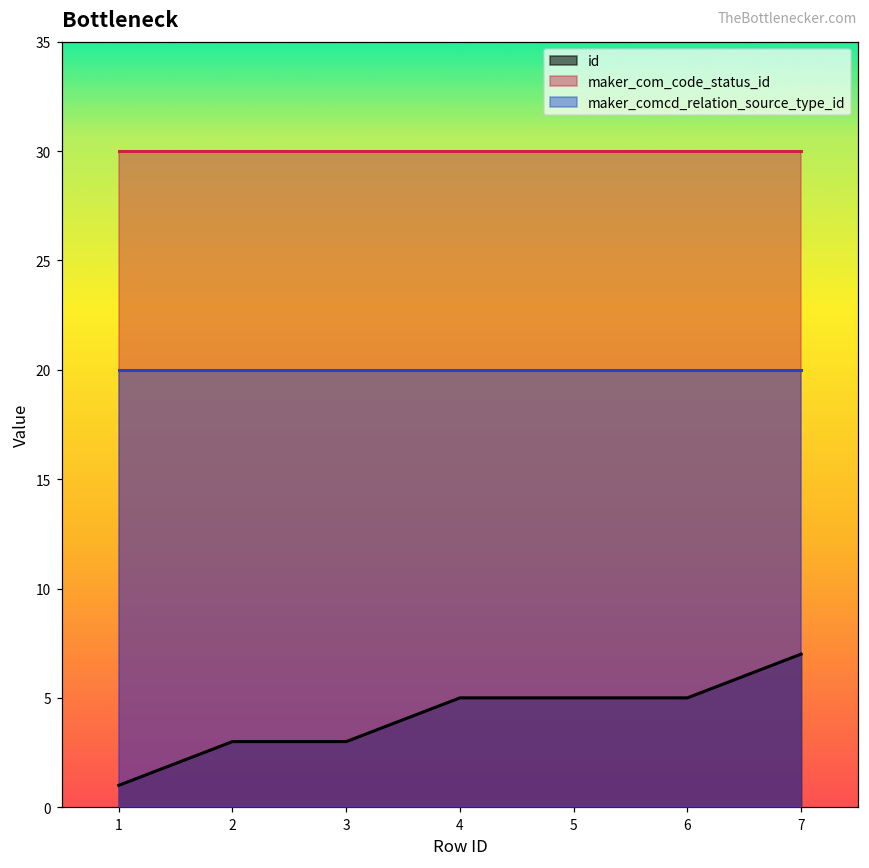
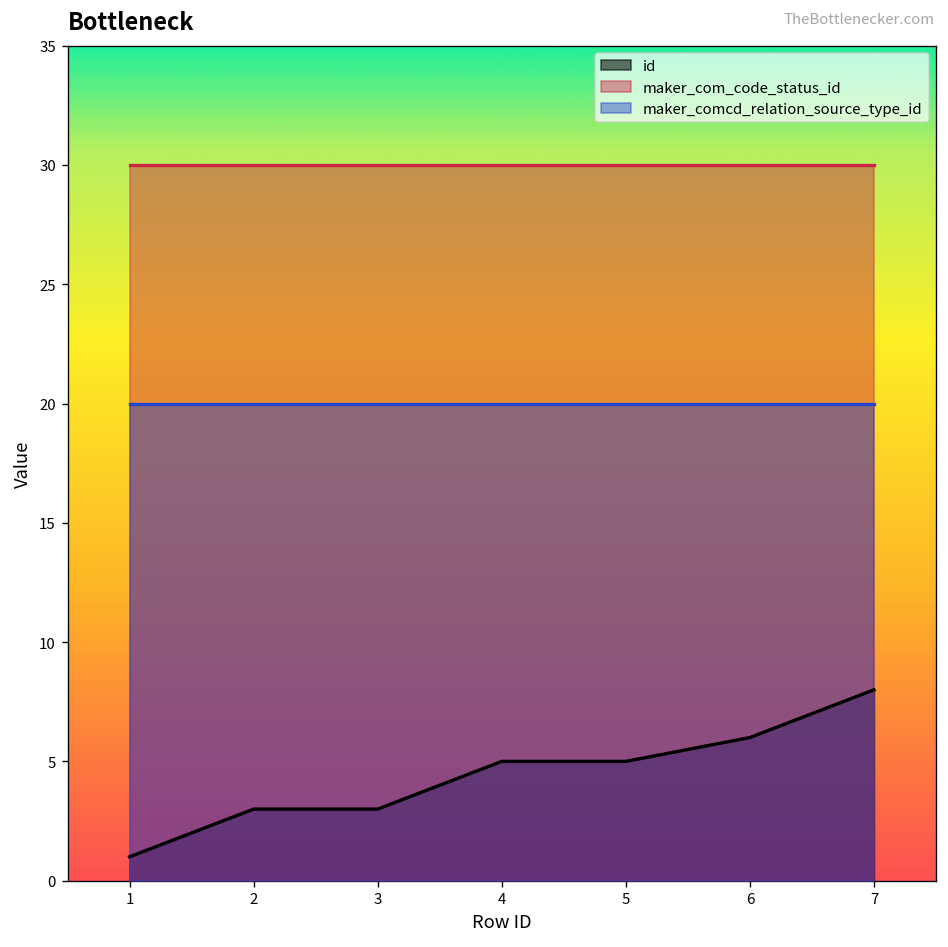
  {
    "id": {
      "1": 1,
      "2": 3,
      "3": 3,
      "4": 5,
      "5": 5,
-     "6": 5,
-     "7": 7
+     "6": 6,
+     "7": 8
    },
    "maker_com_code_status_id": {
      "1": 30,
      "2": 30,
      "3": 30,
      "4": 30,
      "5": 30,
      "6": 30,
      "7": 30
    },
    "maker_comcd_relation_source_type_id": {
      "1": 20,
      "2": 20,
      "3": 20,
      "4": 20,
      "5": 20,
      "6": 20,
      "7": 20
    }
  }
